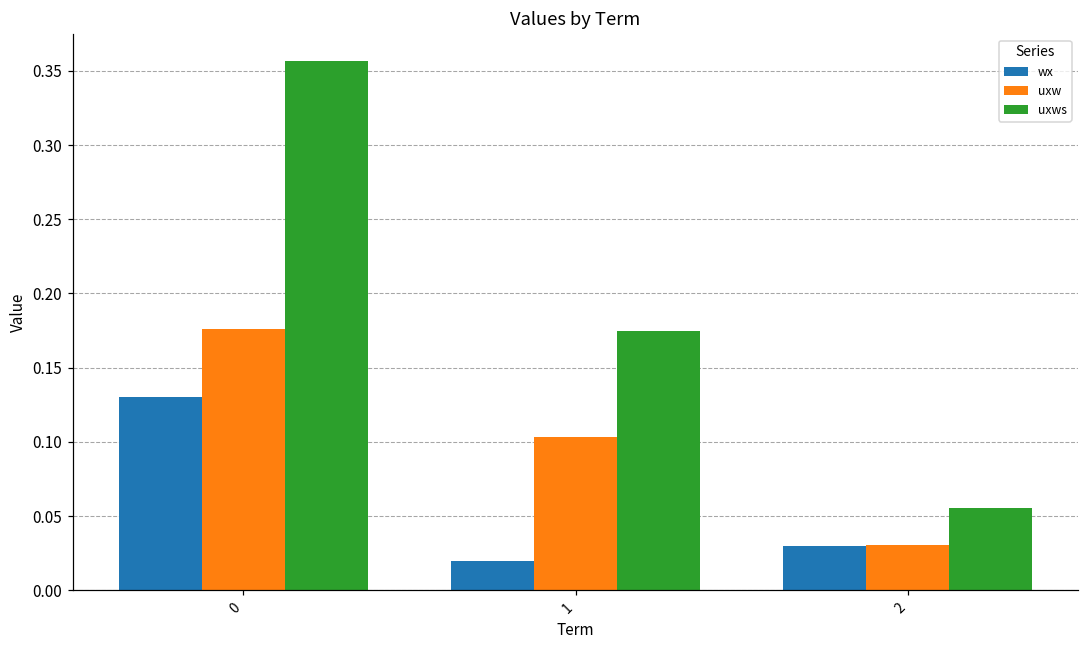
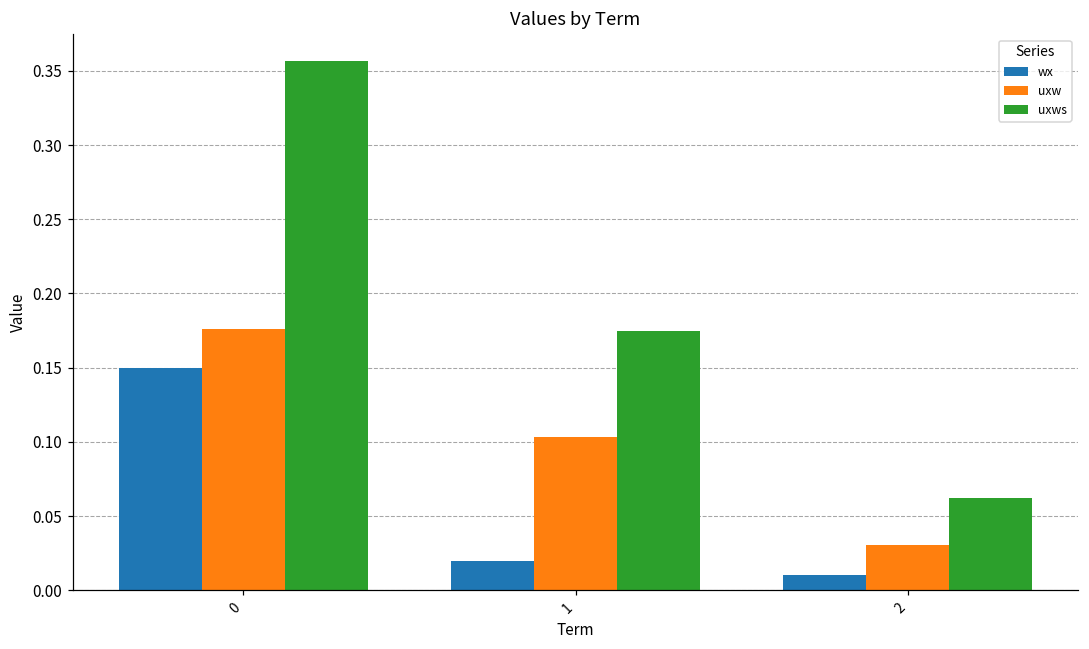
  {
    "wx": {
-     "0": 0.13,
+     "0": 0.15,
      "1": 0.02,
-     "2": 0.03
+     "2": 0.01
    },
    "uxw": {
      "0": 0.176,
      "1": 0.104,
      "2": 0.030
    },
    "uxws": {
      "0": 0.357,
      "1": 0.174,
-     "2": 0.055
+     "2": 0.062
    }
  }
